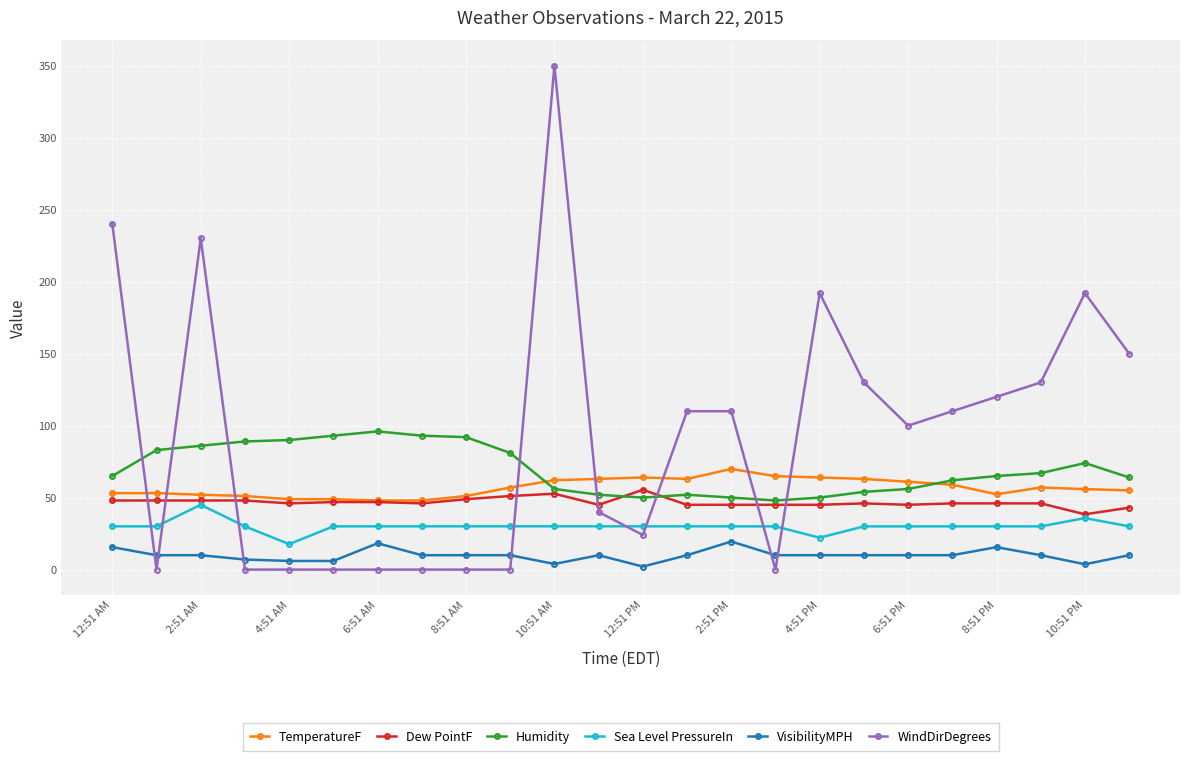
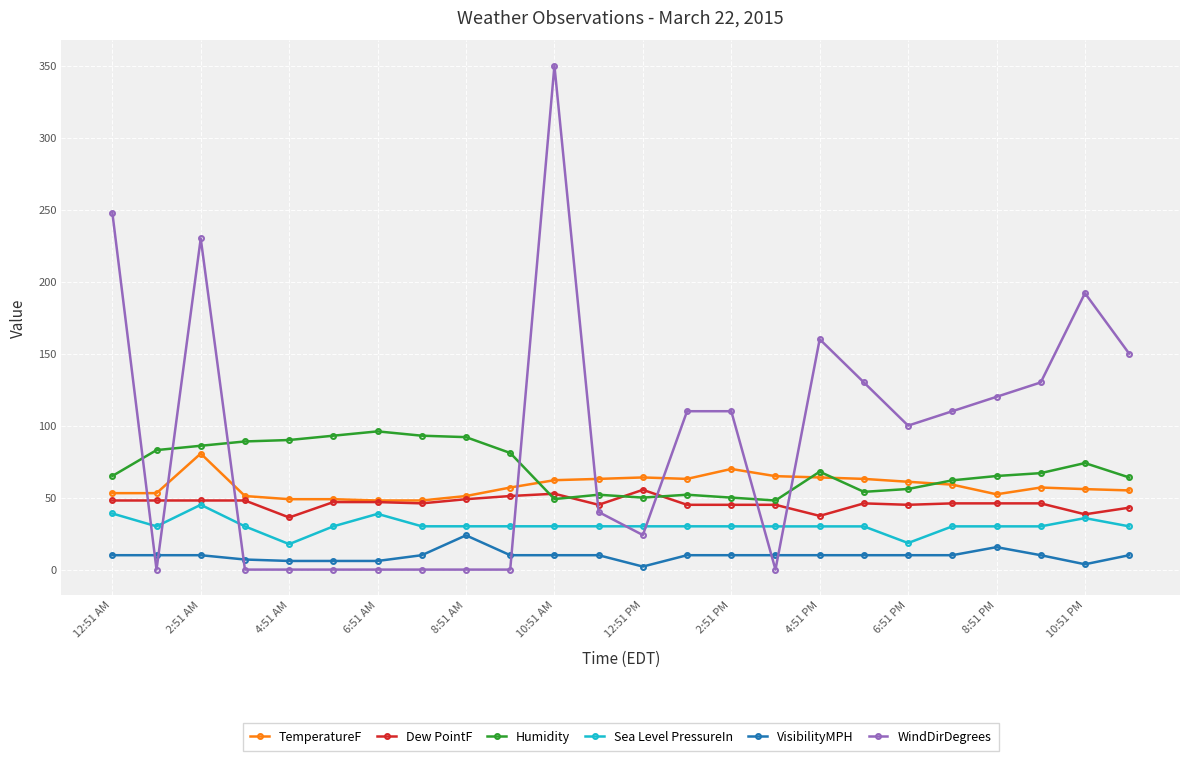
  {
    "TemperatureF": {
      "12:51 AM": 53,
-     "2:51 AM": 52,
+     "2:51 AM": 81,
      "4:51 AM": 49,
      "8:51 AM": 51,
      "10:51 AM": 62,
      "12:51 PM": 64,
      "2:51 PM": 70,
      "4:51 PM": 64,
      "6:51 PM": 61,
      "8:51 PM": 52,
      "10:51 PM": 56
    },
    "Dew PointF": {
      "12:51 AM": 48,
      "2:51 AM": 48,
-     "4:51 AM": 46,
+     "4:51 AM": 36,
      "8:51 AM": 49,
      "10:51 AM": 53,
      "12:51 PM": 55,
      "2:51 PM": 45,
-     "4:51 PM": 45,
+     "4:51 PM": 37,
      "6:51 PM": 45,
      "8:51 PM": 46,
      "10:51 PM": 38
    },
    "Humidity": {
      "12:51 AM": 65,
      "2:51 AM": 86,
      "4:51 AM": 90,
      "6:51 AM": 96,
      "8:51 AM": 92,
-     "10:51 AM": 56,
+     "10:51 AM": 49,
      "12:51 PM": 50,
      "2:51 PM": 50,
-     "4:51 PM": 50,
+     "4:51 PM": 68,
      "6:51 PM": 56,
      "8:51 PM": 65,
      "10:51 PM": 74
    },
    "Sea Level PressureIn": {
-     "12:51 AM": 30,
+     "12:51 AM": 39,
      "2:51 AM": 45,
      "4:51 AM": 18,
-     "6:51 AM": 30,
+     "6:51 AM": 39,
      "8:51 AM": 30,
      "10:51 AM": 30,
      "12:51 PM": 30,
      "2:51 PM": 30,
-     "4:51 PM": 22,
-     "6:51 PM": 30,
+     "4:51 PM": 30,
+     "6:51 PM": 18,
      "8:51 PM": 30,
      "10:51 PM": 36
    },
    "VisibilityMPH": {
-     "12:51 AM": 16,
+     "12:51 AM": 10,
      "2:51 AM": 10,
      "4:51 AM": 6,
-     "6:51 AM": 18,
-     "8:51 AM": 10,
-     "10:51 AM": 4,
+     "6:51 AM": 6,
+     "8:51 AM": 24,
+     "10:51 AM": 10,
      "12:51 PM": 2,
-     "2:51 PM": 20,
+     "2:51 PM": 10,
      "4:51 PM": 10,
      "6:51 PM": 10,
      "8:51 PM": 16,
      "10:51 PM": 4
    },
    "WindDirDegrees": {
-     "12:51 AM": 240,
+     "12:51 AM": 248,
      "2:51 AM": 230,
      "4:51 AM": 0,
      "6:51 AM": 0,
      "8:51 AM": 0,
      "10:51 AM": 350,
      "12:51 PM": 24,
      "2:51 PM": 110,
-     "4:51 PM": 192,
+     "4:51 PM": 160,
      "6:51 PM": 100,
      "8:51 PM": 120,
      "10:51 PM": 192
    }
  }
